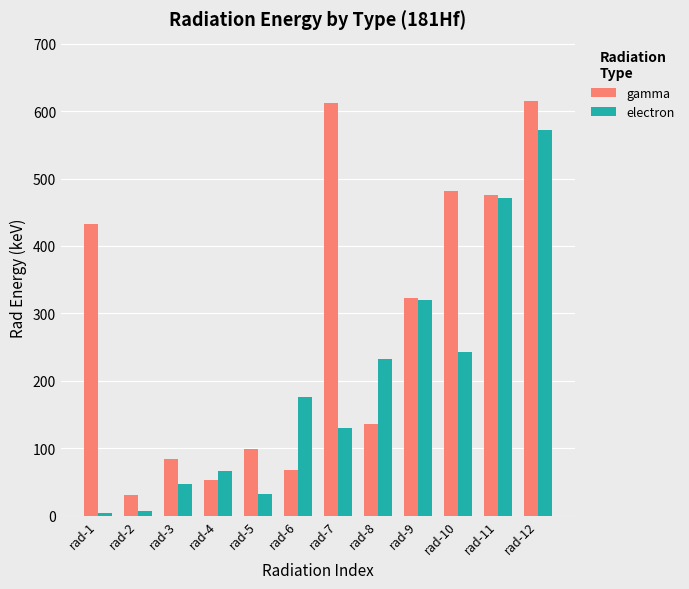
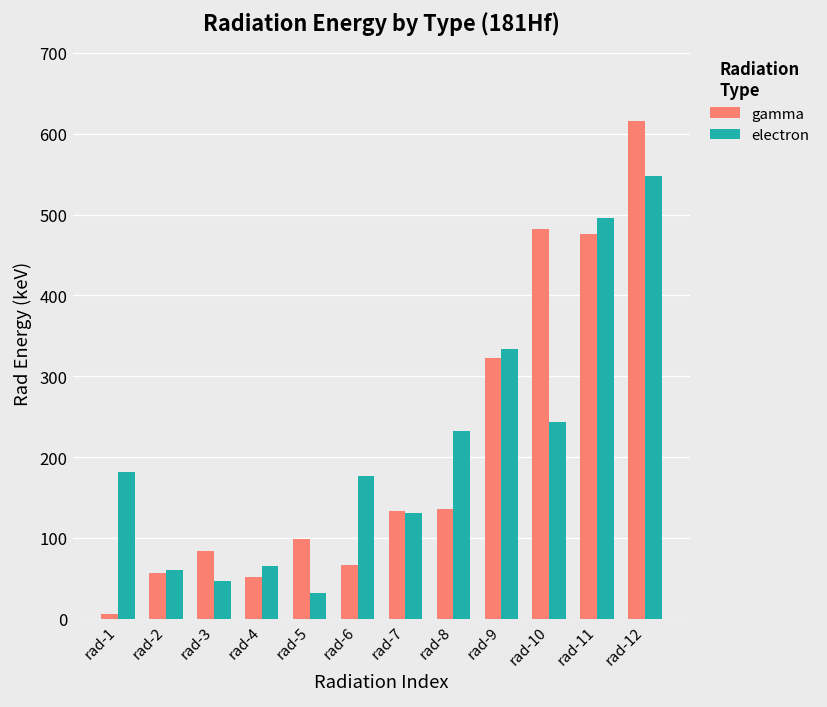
  {
    "gamma": {
-     "rad-1": 430,
-     "rad-2": 30,
+     "rad-1": 10,
+     "rad-2": 60,
      "rad-3": 80,
      "rad-4": 50,
      "rad-5": 100,
      "rad-6": 70,
-     "rad-7": 610,
+     "rad-7": 130,
      "rad-8": 140,
      "rad-9": 320,
      "rad-10": 480,
      "rad-11": 480,
      "rad-12": 620
    },
    "electron": {
-     "rad-1": 0,
-     "rad-2": 10,
+     "rad-1": 180,
+     "rad-2": 60,
      "rad-3": 50,
      "rad-4": 70,
      "rad-5": 30,
      "rad-6": 180,
      "rad-7": 130,
      "rad-8": 230,
-     "rad-9": 320,
+     "rad-9": 330,
      "rad-10": 240,
-     "rad-11": 470,
-     "rad-12": 570
+     "rad-11": 500,
+     "rad-12": 550
    }
  }
